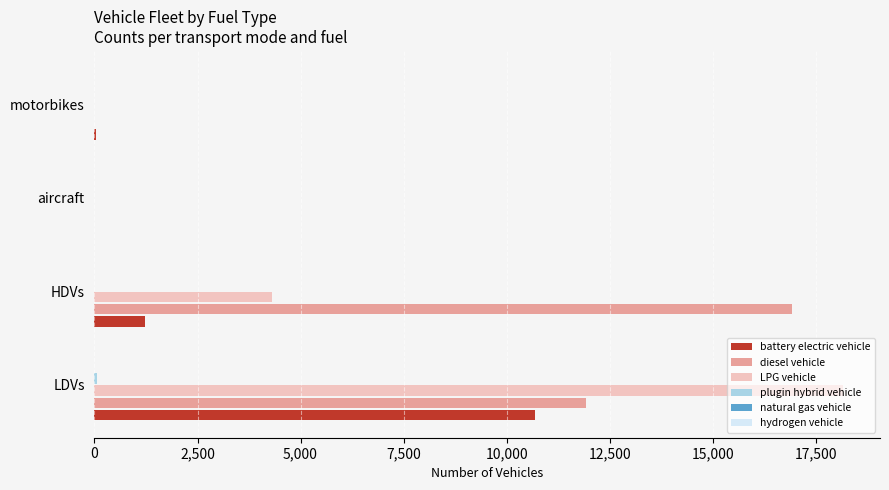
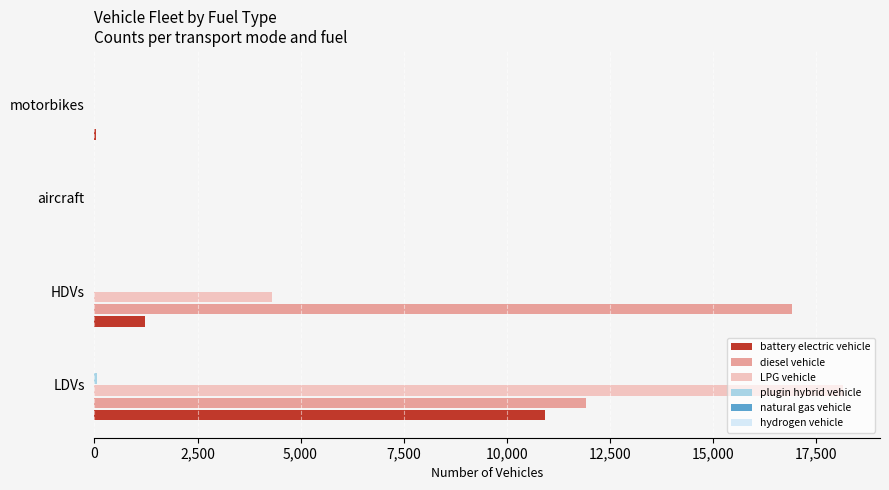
  {
    "battery electric vehicle": {
      "aircraft": "0",
      "HDVs": "1,200",
-     "LDVs": "10,700"
+     "LDVs": "10,900"
    },
    "natural gas vehicle": {
      "motorbikes": "0",
      "aircraft": "0",
      "HDVs": "0",
      "LDVs": "0"
    }
  }
